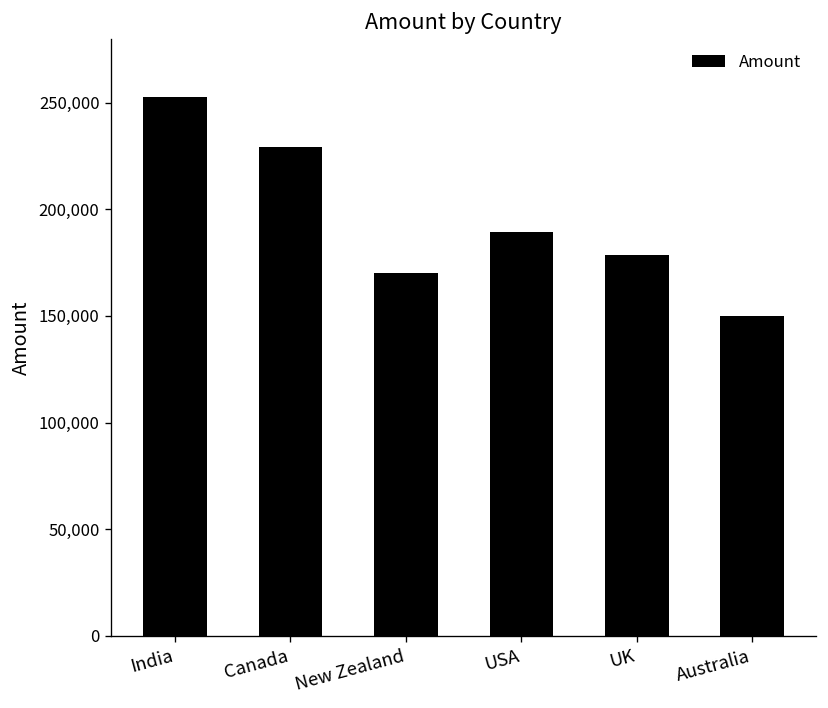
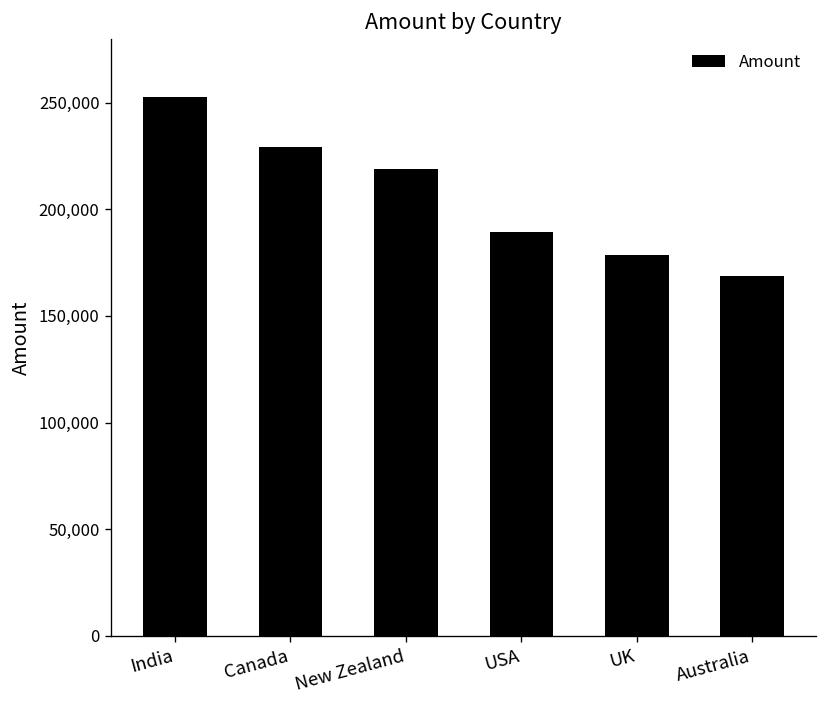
  {
    "India": "252,000",
    "Canada": "229,000",
-   "New Zealand": "170,000",
+   "New Zealand": "219,000",
    "USA": "189,000",
    "UK": "178,000",
-   "Australia": "150,000"
+   "Australia": "169,000"
  }
